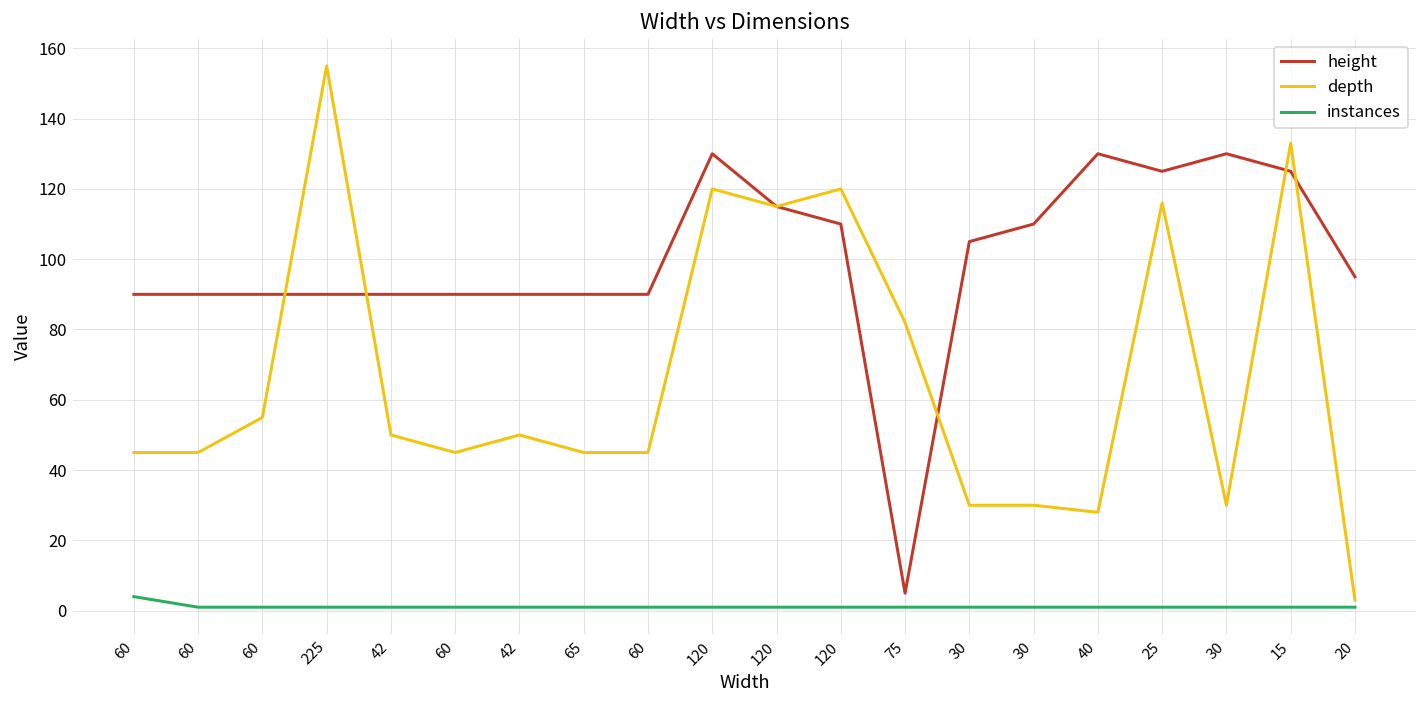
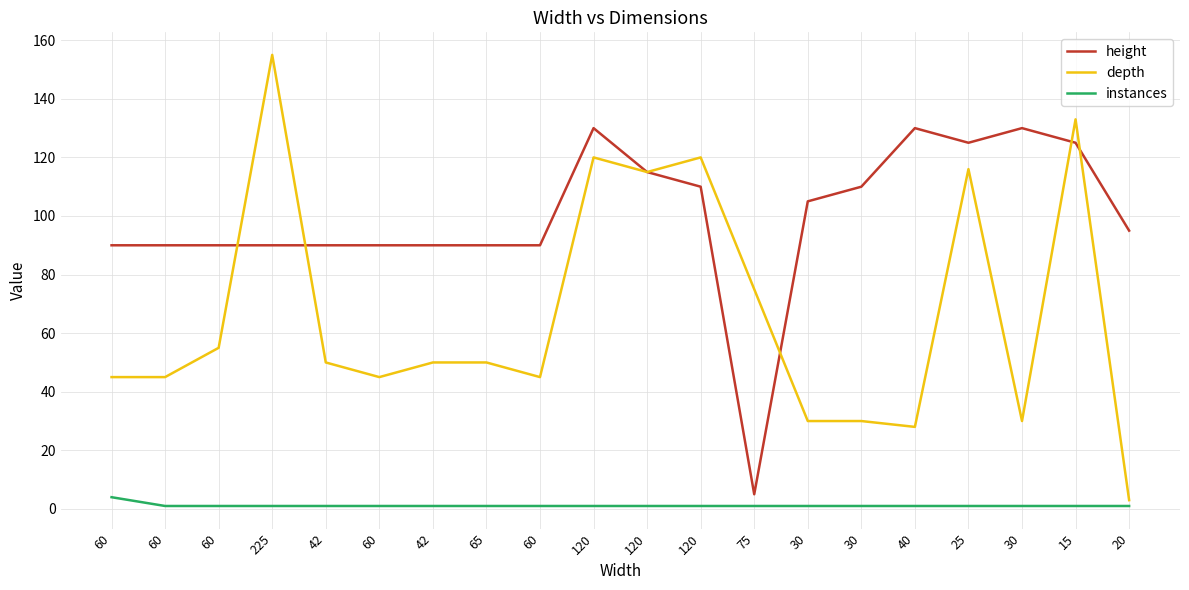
  {
    "height": {
      "225": 90,
      "65": 90,
      "75": 5,
      "40": 130,
      "25": 125,
      "15": 125,
      "20": 95
    },
    "depth": {
      "225": 155,
-     "65": 45,
-     "75": 82,
+     "65": 50,
+     "75": 75,
      "40": 28,
      "25": 116,
      "15": 133,
      "20": 3
    },
    "instances": {
      "225": 1,
      "65": 1,
      "75": 1,
      "40": 1,
      "25": 1,
      "15": 1,
      "20": 1
    }
  }
